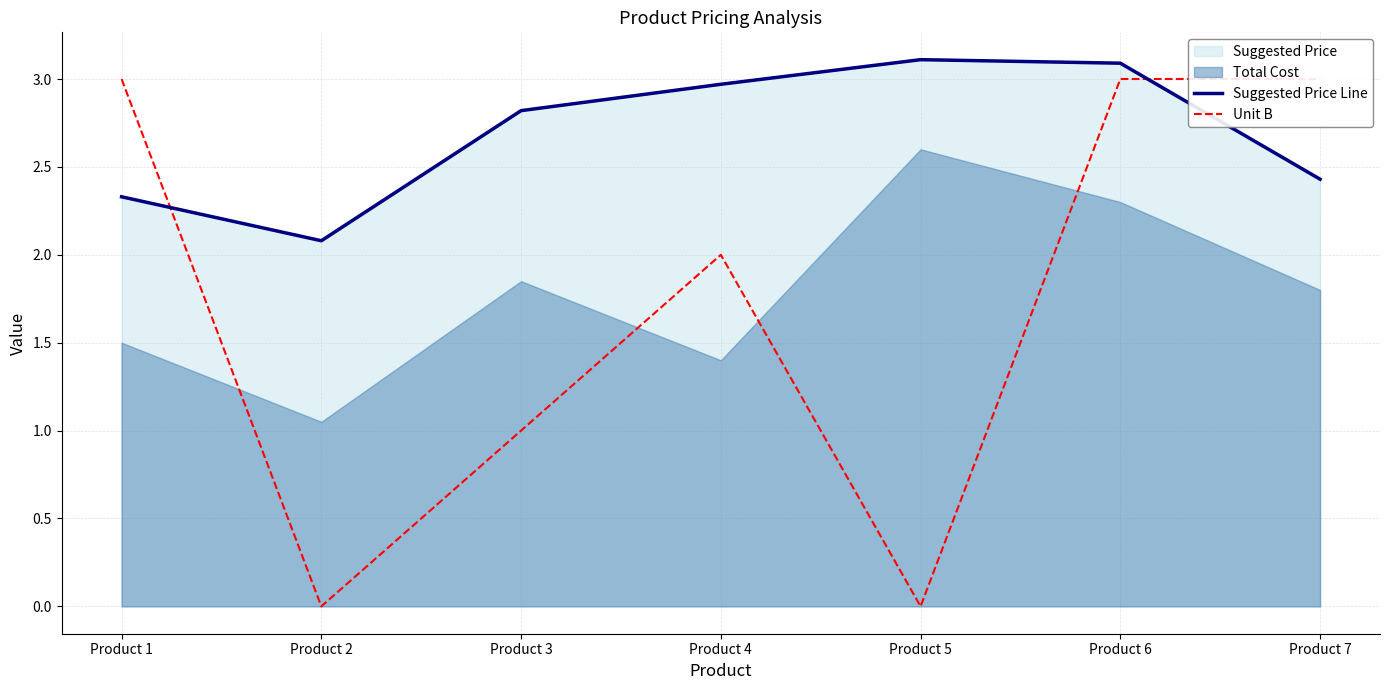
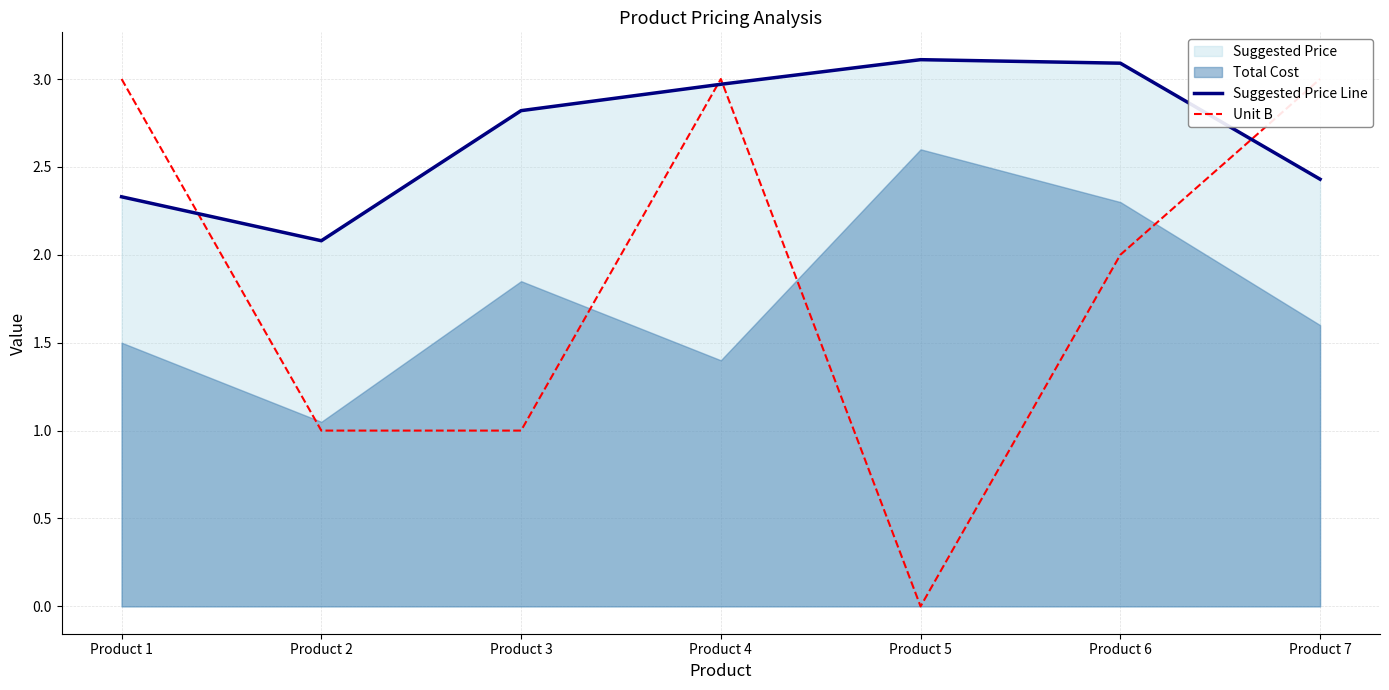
  {
    "Suggested Price": {
      "Product 1": 2.33,
      "Product 2": 2.08,
      "Product 3": 2.82,
      "Product 4": 2.97,
      "Product 5": 3.1,
      "Product 6": 3.1,
      "Product 7": 2.43
    },
    "Unit B": {
      "Product 1": 3,
-     "Product 2": 0,
+     "Product 2": 1,
      "Product 3": 1,
-     "Product 4": 2,
+     "Product 4": 3,
      "Product 5": 0,
-     "Product 6": 3
+     "Product 6": 2
    },
    "Total Cost": {
      "Product 1": 1.5,
      "Product 2": 1.05,
      "Product 3": 1.85,
      "Product 4": 1.4,
      "Product 5": 2.6,
      "Product 6": 2.3,
-     "Product 7": 1.8
+     "Product 7": 1.6
    }
  }
